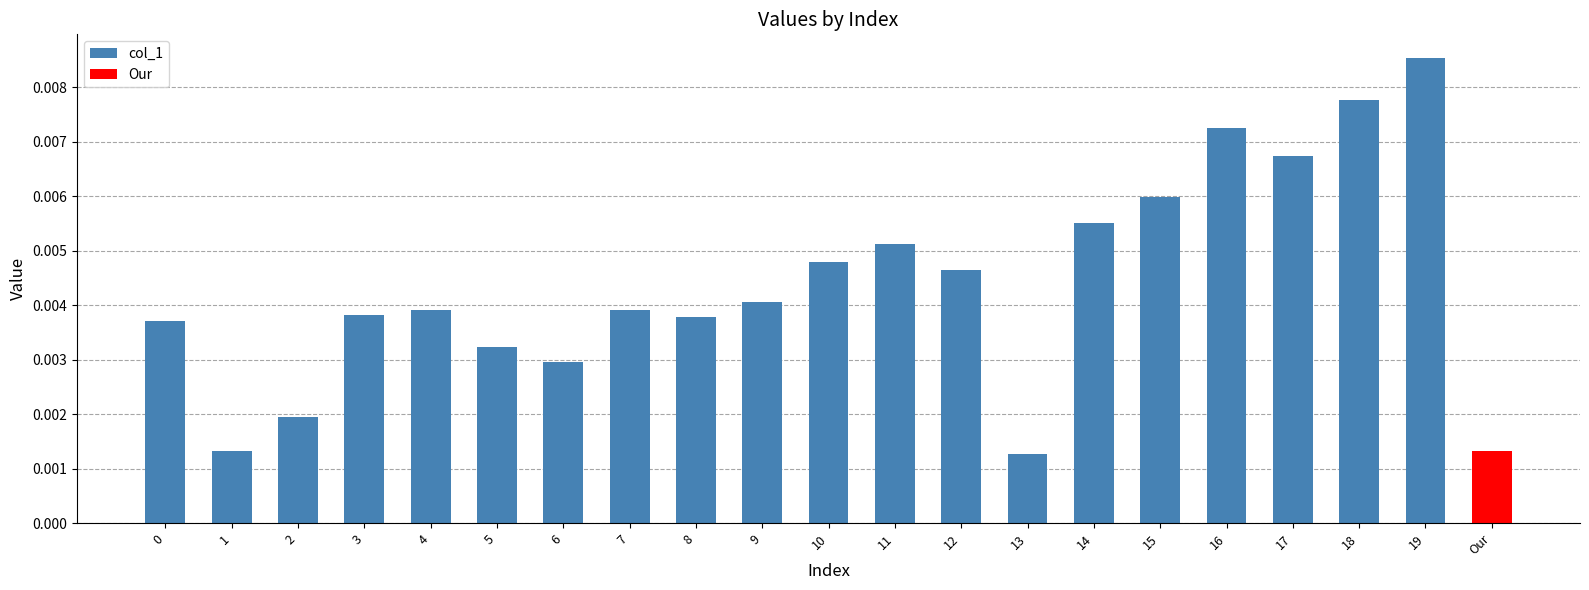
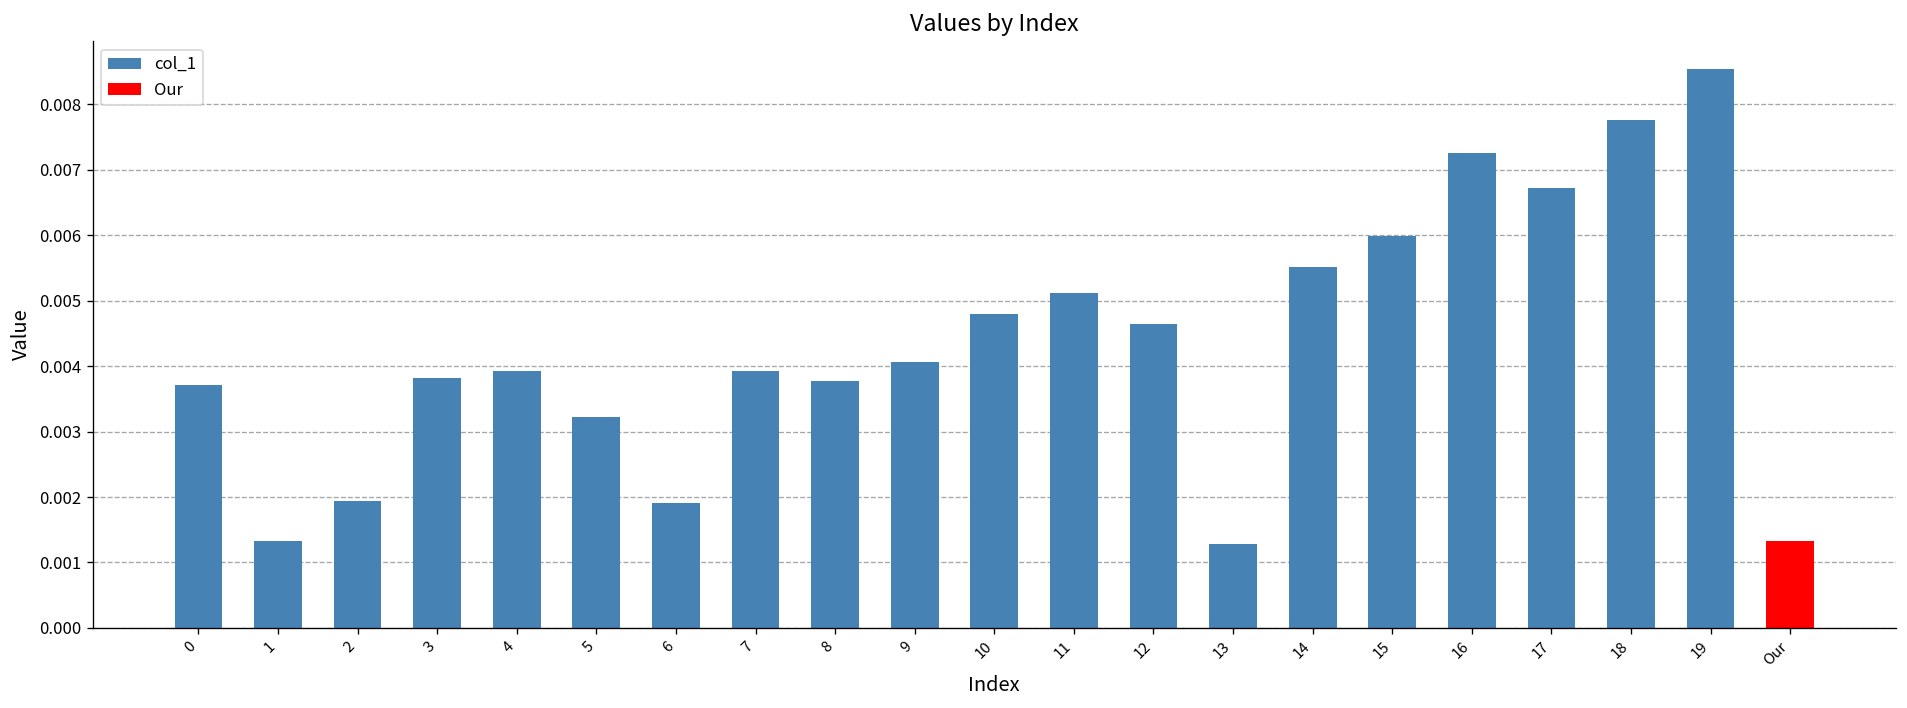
  {
    "col_1": {
      "0": 0.0037,
      "1": 0.0013,
      "2": 0.0019,
      "3": 0.0038,
      "4": 0.0039,
      "5": 0.0032,
-     "6": 0.0030,
+     "6": 0.0019,
      "7": 0.0039,
      "8": 0.0038,
      "9": 0.0041,
      "10": 0.0048,
      "11": 0.0051,
      "12": 0.0046,
      "13": 0.0013,
      "14": 0.0055,
      "15": 0.0060,
      "16": 0.0073,
      "17": 0.0067,
      "18": 0.0078,
      "19": 0.0085
    },
    "Our": {
      "Our": 0.0013
    }
  }
